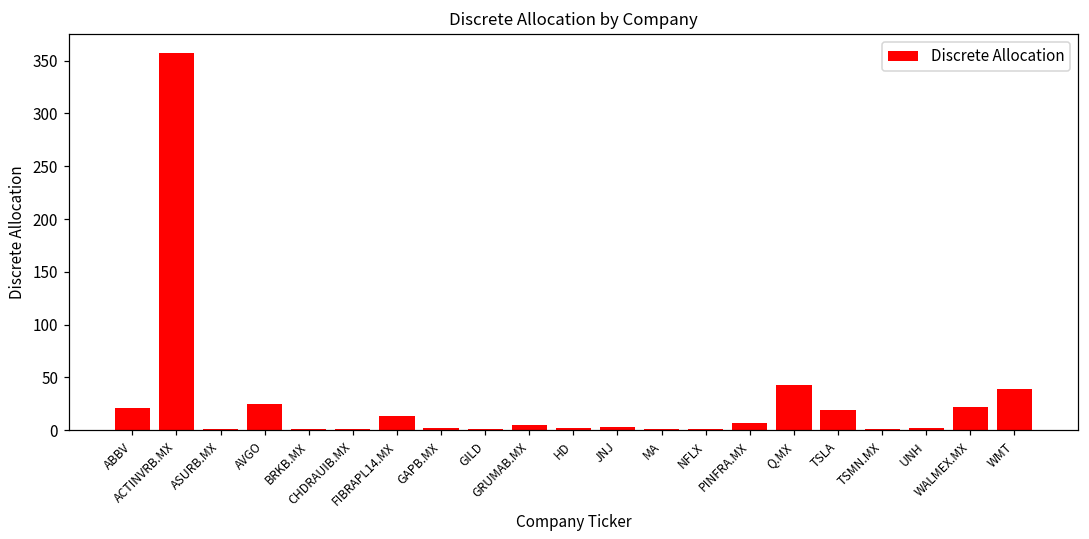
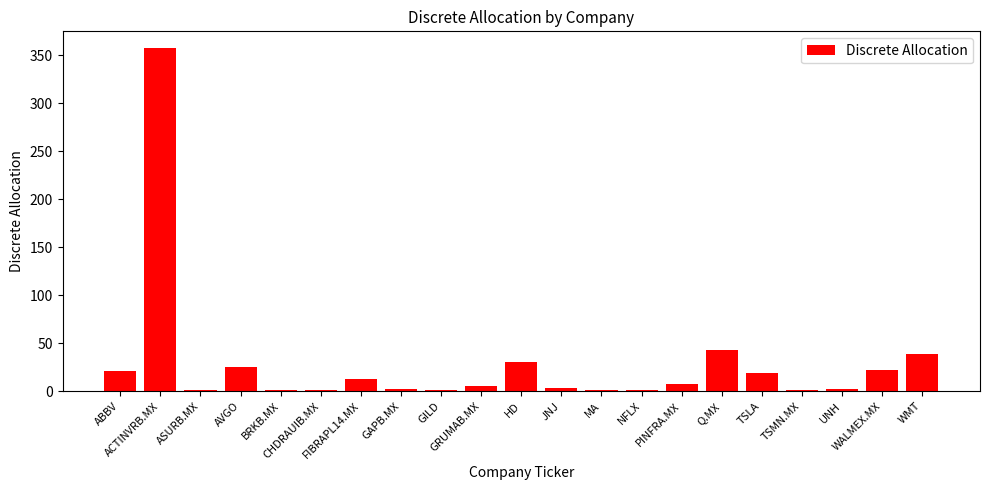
  {
    "ABBV": 20,
    "ACTINVRB.MX": 360,
    "AVGO": 30,
    "FIBRAPL14.MX": 10,
    "GRUMAB.MX": 10,
-   "HD": 0,
+   "HD": 30,
    "JNJ": 0,
    "PINFRA.MX": 10,
    "Q.MX": 40,
    "TSLA": 20,
    "WALMEX.MX": 20,
    "WMT": 40
  }
